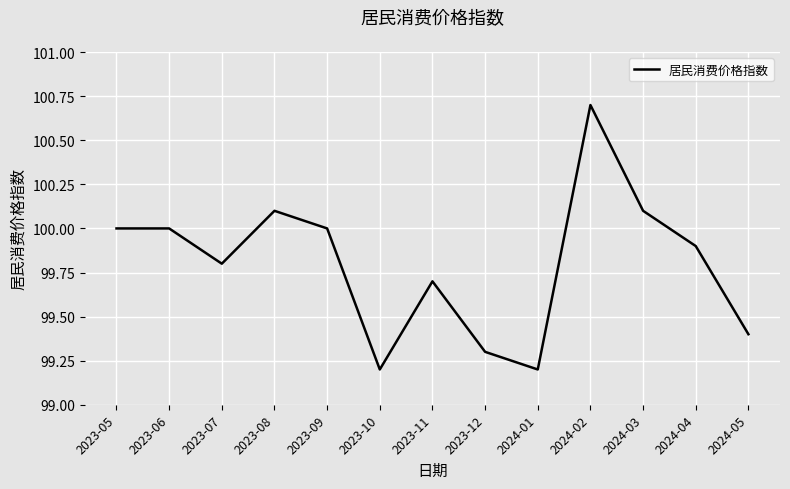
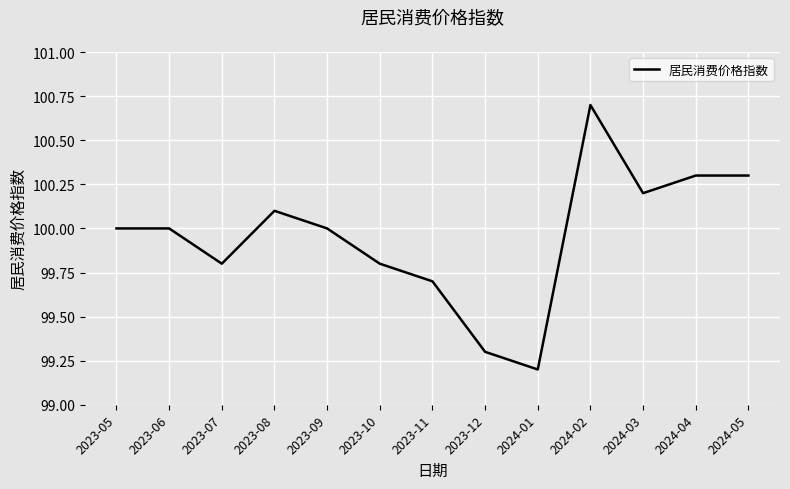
  {
    "2023-05": 100.0,
    "2023-06": 100.0,
    "2023-07": 99.8,
    "2023-08": 100.1,
    "2023-09": 100.0,
-   "2023-10": 99.2,
+   "2023-10": 99.8,
    "2023-11": 99.7,
    "2023-12": 99.3,
    "2024-01": 99.2,
    "2024-02": 100.7,
-   "2024-03": 100.1,
-   "2024-04": 99.9,
-   "2024-05": 99.4
+   "2024-03": 100.2,
+   "2024-04": 100.3,
+   "2024-05": 100.3
  }
